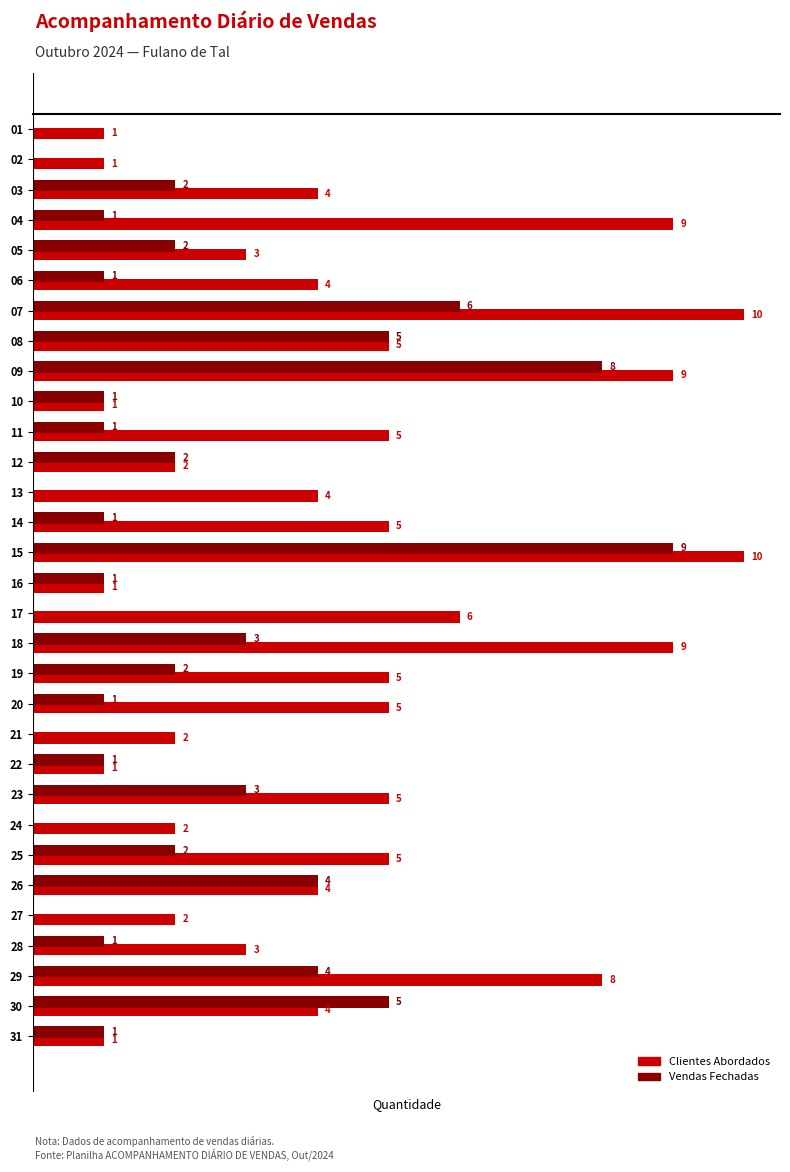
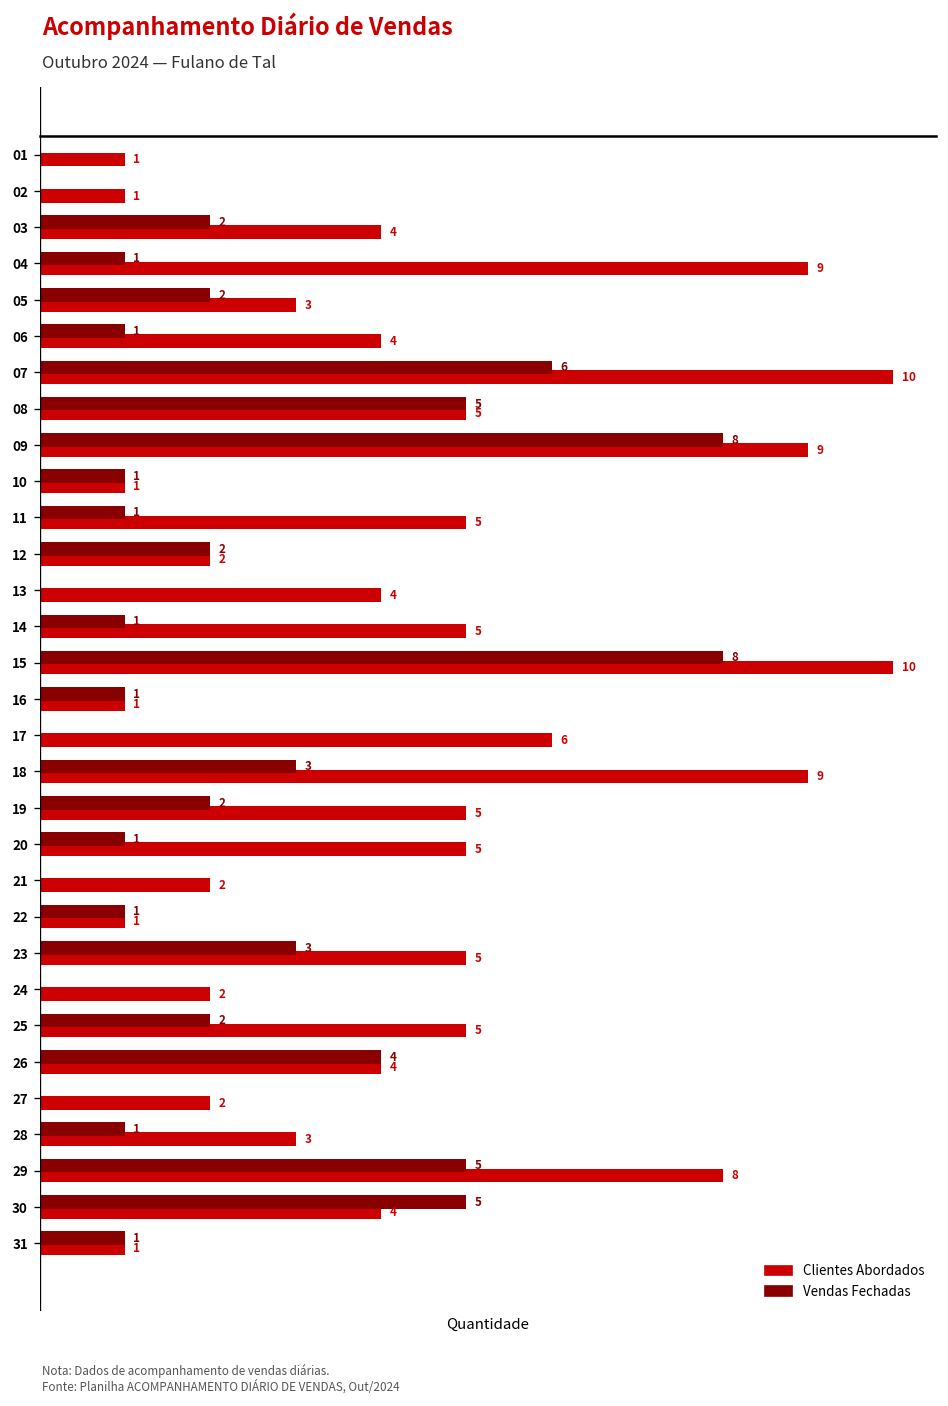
  {
    "Clientes Abordados": {
      "01": 1,
      "02": 1,
      "03": 4,
      "04": 9,
      "05": 3,
      "06": 4,
      "07": 10,
      "09": 9,
      "11": 5,
      "13": 4,
      "14": 5,
      "15": 10,
      "17": 6,
      "18": 9,
      "19": 5,
      "20": 5,
      "21": 2,
      "23": 5,
      "24": 2,
      "25": 5,
      "27": 2,
      "28": 3,
      "29": 8,
      "30": 4
    },
    "Vendas Fechadas": {
      "03": 2,
      "04": 1,
      "05": 2,
      "06": 1,
      "07": 6,
      "09": 8,
      "11": 1,
      "14": 1,
-     "15": 9,
+     "15": 8,
      "18": 3,
      "19": 2,
      "20": 1,
      "23": 3,
      "25": 2,
      "28": 1,
-     "29": 4,
+     "29": 5,
      "30": 5
    }
  }
